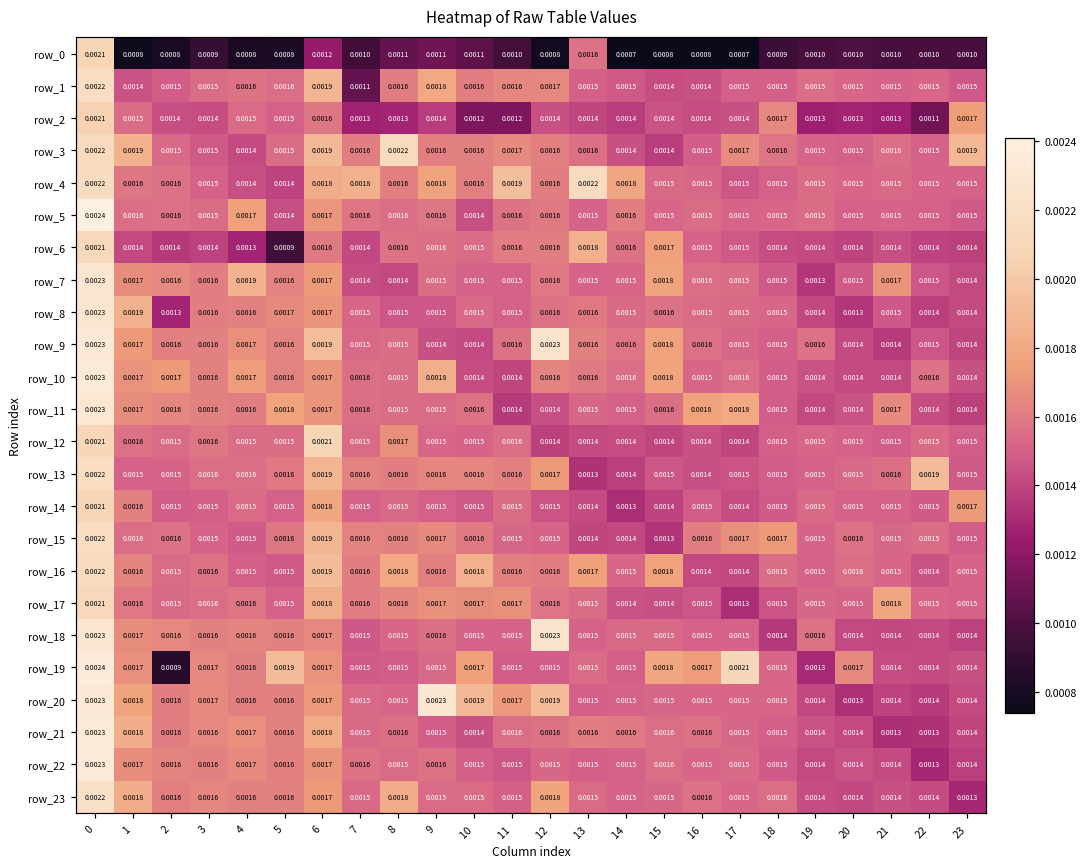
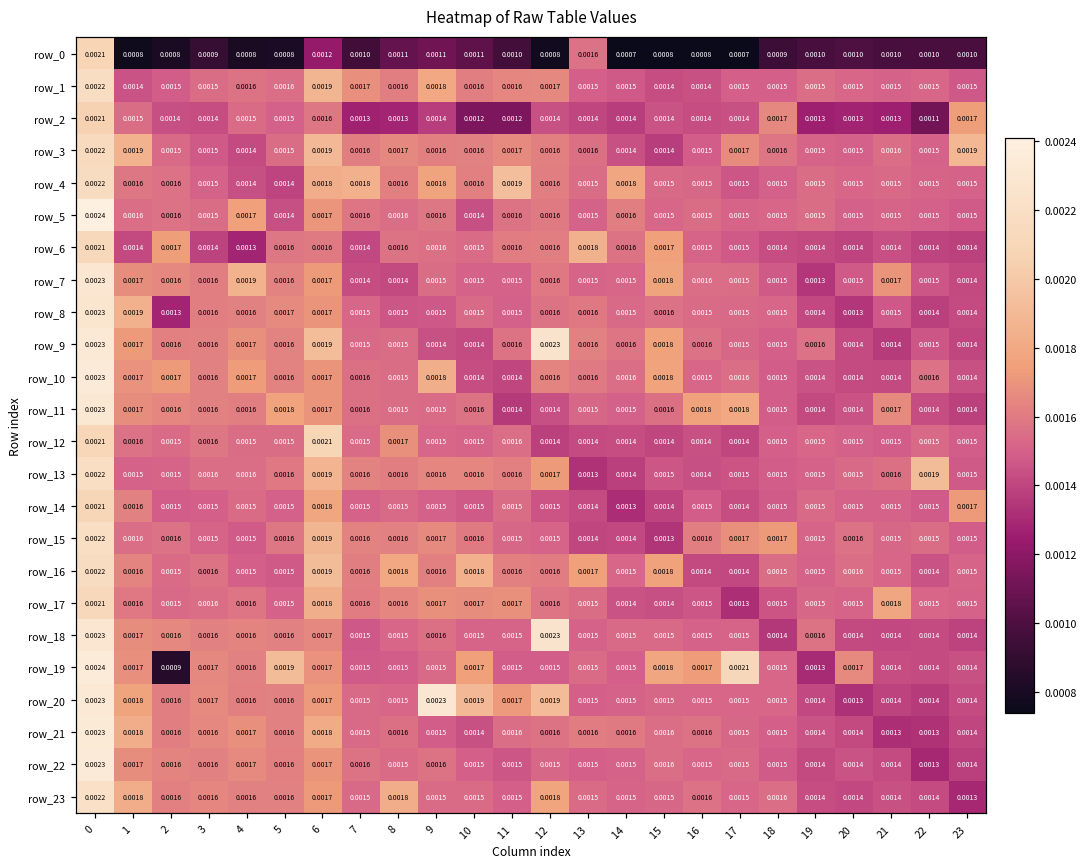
  {
    "row_1": {
      "0": 0.0022,
      "1": 0.0014,
      "2": 0.0015,
      "3": 0.0015,
      "4": 0.0016,
      "5": 0.0016,
      "6": 0.0019,
-     "7": 0.0011,
+     "7": 0.0017,
      "8": 0.0016,
      "9": 0.0018,
      "10": 0.0016,
      "11": 0.0016,
      "12": 0.0017,
      "13": 0.0015,
      "14": 0.0015,
      "15": 0.0014,
      "16": 0.0014,
      "17": 0.0015,
      "18": 0.0015,
      "19": 0.0015,
      "20": 0.0015,
      "21": 0.0015,
      "22": 0.0015,
      "23": 0.0015
    },
    "row_3": {
      "0": 0.0022,
      "1": 0.0019,
      "2": 0.0015,
      "3": 0.0015,
      "4": 0.0014,
      "5": 0.0015,
      "6": 0.0019,
      "7": 0.0016,
-     "8": 0.0022,
+     "8": 0.0017,
      "9": 0.0016,
      "10": 0.0016,
      "11": 0.0017,
      "12": 0.0016,
      "13": 0.0016,
      "14": 0.0014,
      "15": 0.0014,
      "16": 0.0015,
      "17": 0.0017,
      "18": 0.0016,
      "19": 0.0015,
      "20": 0.0015,
      "21": 0.0016,
      "22": 0.0015,
      "23": 0.0019
    },
    "row_4": {
      "0": 0.0022,
      "1": 0.0016,
      "2": 0.0016,
      "3": 0.0015,
      "4": 0.0014,
      "5": 0.0014,
      "6": 0.0018,
      "7": 0.0018,
      "8": 0.0016,
      "9": 0.0018,
      "10": 0.0016,
      "11": 0.0019,
      "12": 0.0016,
-     "13": 0.0022,
+     "13": 0.0015,
      "14": 0.0018,
      "15": 0.0015,
      "16": 0.0015,
      "17": 0.0015,
      "18": 0.0015,
      "19": 0.0015,
      "20": 0.0015,
      "21": 0.0015,
      "22": 0.0015,
      "23": 0.0015
    },
    "row_6": {
      "0": 0.0021,
      "1": 0.0014,
-     "2": 0.0014,
+     "2": 0.0017,
      "3": 0.0014,
      "4": 0.0013,
-     "5": 0.0009,
+     "5": 0.0016,
      "6": 0.0016,
      "7": 0.0014,
      "8": 0.0016,
      "9": 0.0016,
      "10": 0.0015,
      "11": 0.0016,
      "12": 0.0016,
      "13": 0.0018,
      "14": 0.0016,
      "15": 0.0017,
      "16": 0.0015,
      "17": 0.0015,
      "18": 0.0014,
      "19": 0.0014,
      "20": 0.0014,
      "21": 0.0014,
      "22": 0.0014,
      "23": 0.0014
    }
  }
